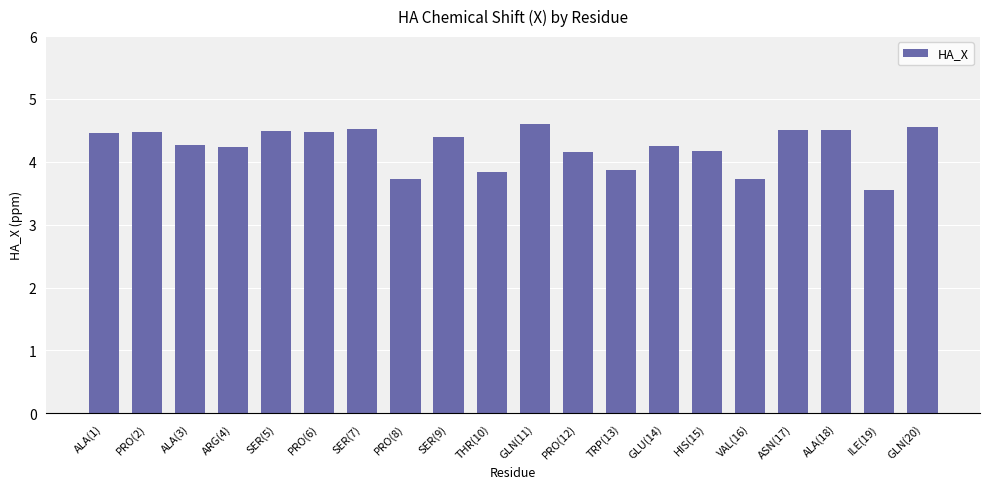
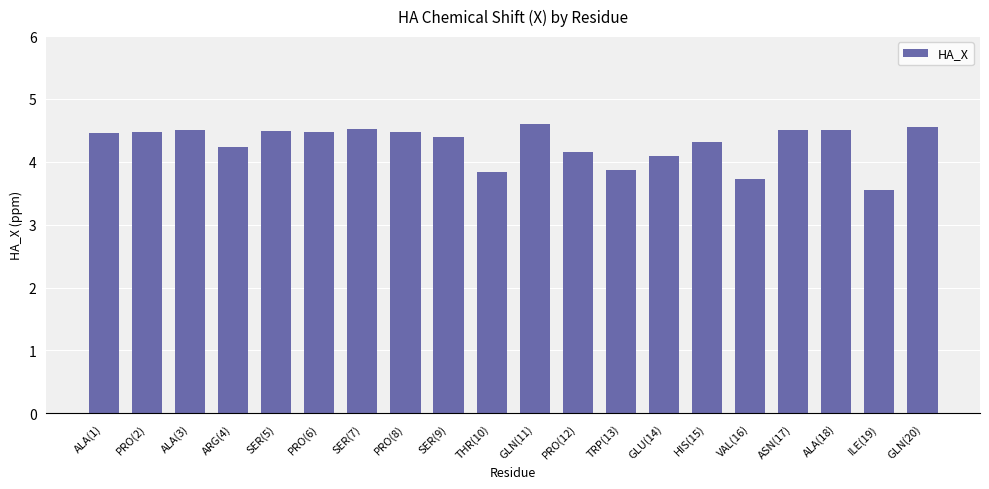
  {
    "ALA(1)": 4.5,
    "PRO(2)": 4.5,
-   "ALA(3)": 4.3,
+   "ALA(3)": 4.5,
    "ARG(4)": 4.2,
    "SER(5)": 4.5,
    "PRO(6)": 4.5,
    "SER(7)": 4.5,
-   "PRO(8)": 3.7,
+   "PRO(8)": 4.5,
    "SER(9)": 4.4,
    "THR(10)": 3.8,
    "GLN(11)": 4.6,
    "PRO(12)": 4.2,
    "TRP(13)": 3.9,
-   "GLU(14)": 4.3,
-   "HIS(15)": 4.2,
+   "GLU(14)": 4.1,
+   "HIS(15)": 4.3,
    "VAL(16)": 3.7,
    "ASN(17)": 4.5,
    "ALA(18)": 4.5,
    "ILE(19)": 3.6,
    "GLN(20)": 4.6
  }
